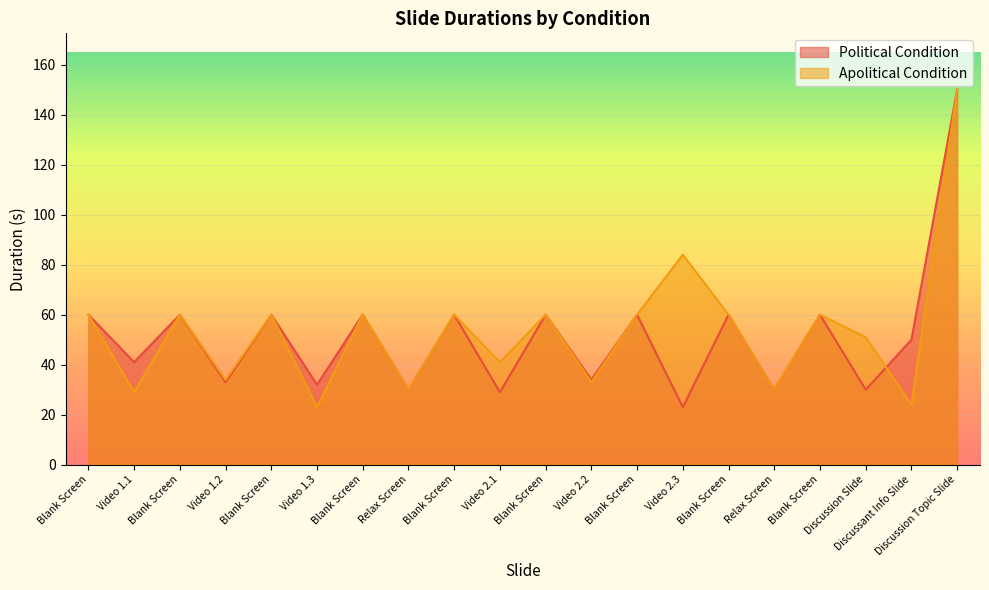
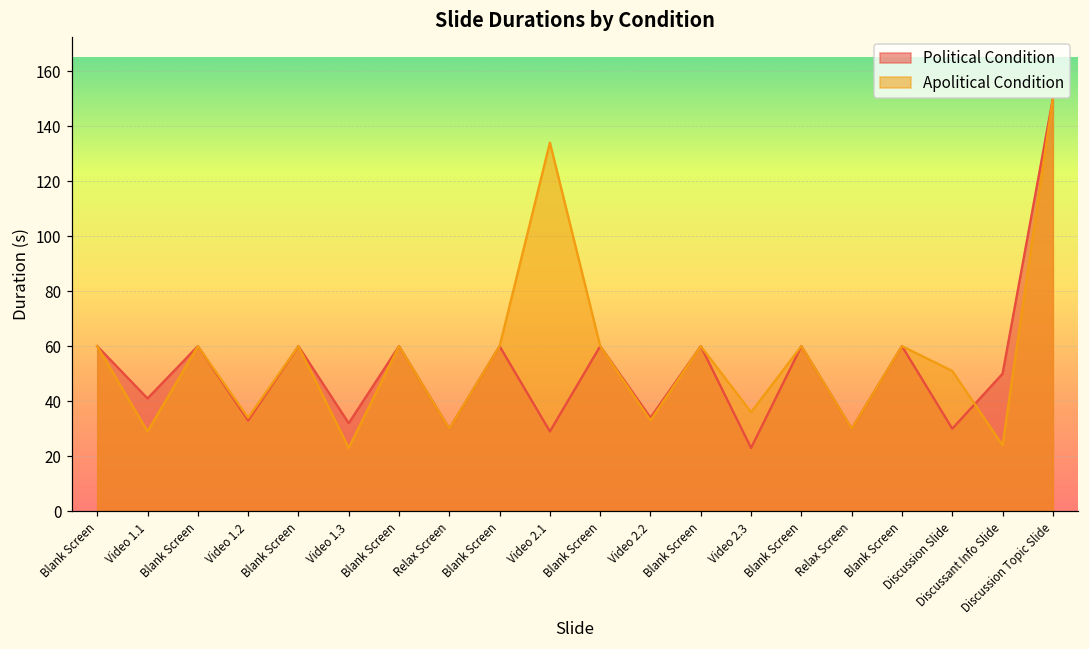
  {
    "Political Condition": {
      "Video 1.1": 41,
      "Video 1.3": 32,
      "Video 2.1": 29,
      "Video 2.3": 23,
      "Discussion Slide": 30,
      "Discussant Info Slide": 50
    },
    "Apolitical Condition": {
      "Video 1.1": 29,
      "Video 1.3": 23,
-     "Video 2.1": 41,
-     "Video 2.3": 84,
+     "Video 2.1": 134,
+     "Video 2.3": 36,
      "Discussion Slide": 51,
      "Discussant Info Slide": 24
    }
  }
